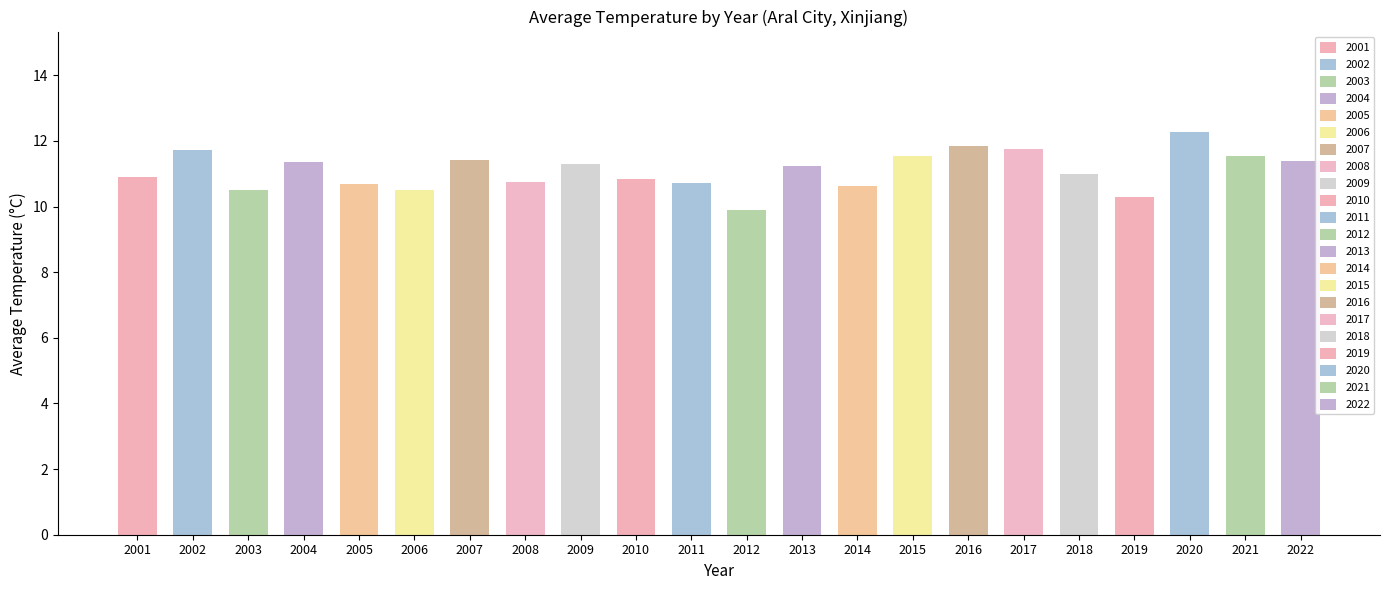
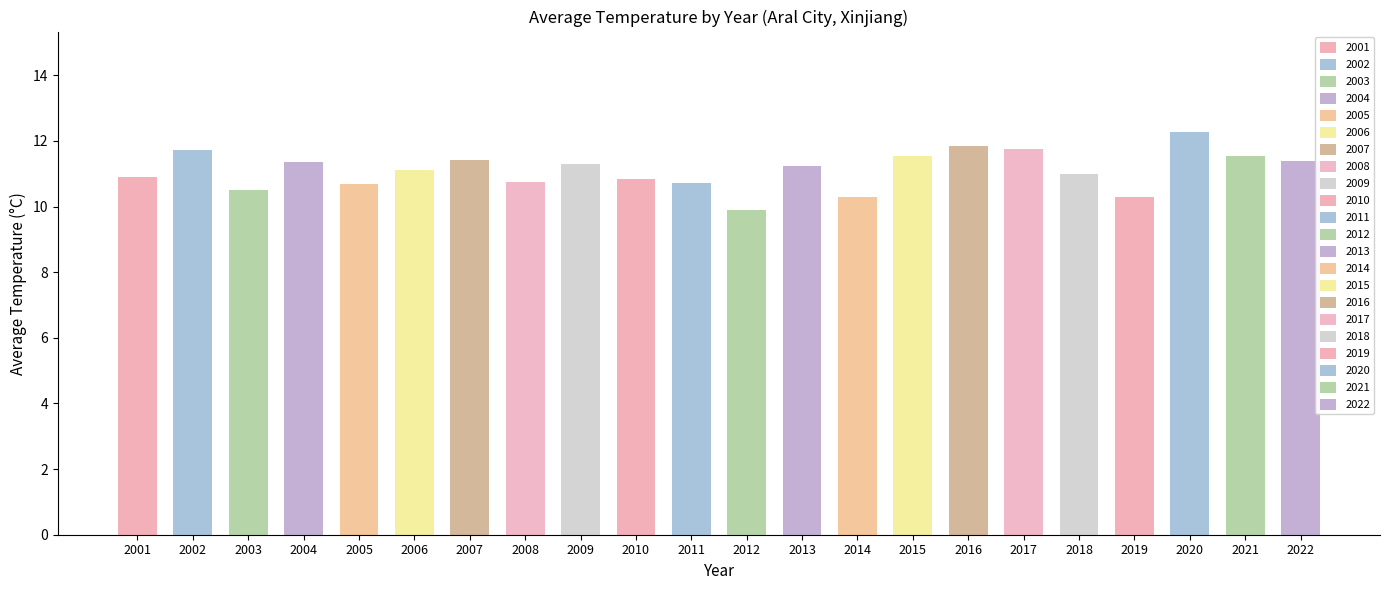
  {
    "2001": 10.9,
    "2002": 11.7,
    "2003": 10.5,
    "2004": 11.4,
    "2005": 10.7,
-   "2006": 10.5,
+   "2006": 11.1,
    "2007": 11.4,
    "2008": 10.8,
    "2009": 11.3,
    "2010": 10.8,
    "2011": 10.7,
    "2012": 9.9,
    "2013": 11.2,
-   "2014": 10.6,
+   "2014": 10.3,
    "2015": 11.5,
    "2016": 11.9,
    "2017": 11.7,
    "2018": 11.0,
    "2019": 10.3,
    "2020": 12.3,
    "2021": 11.6,
    "2022": 11.4
  }
